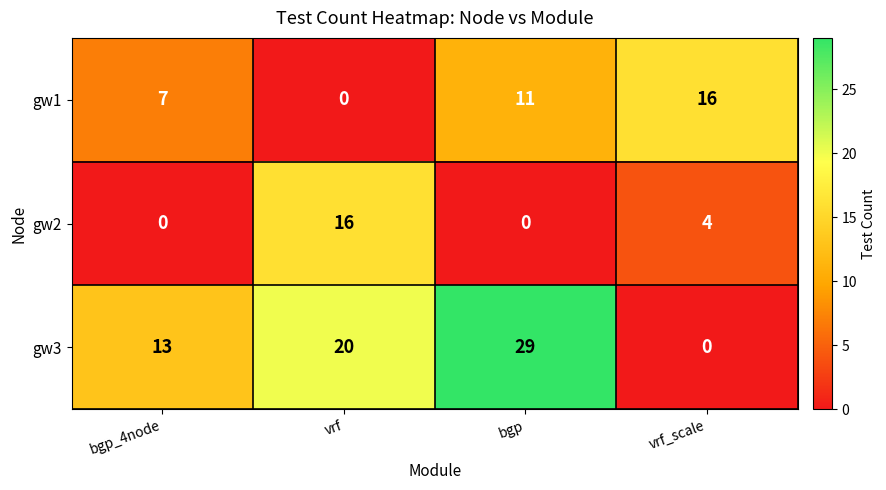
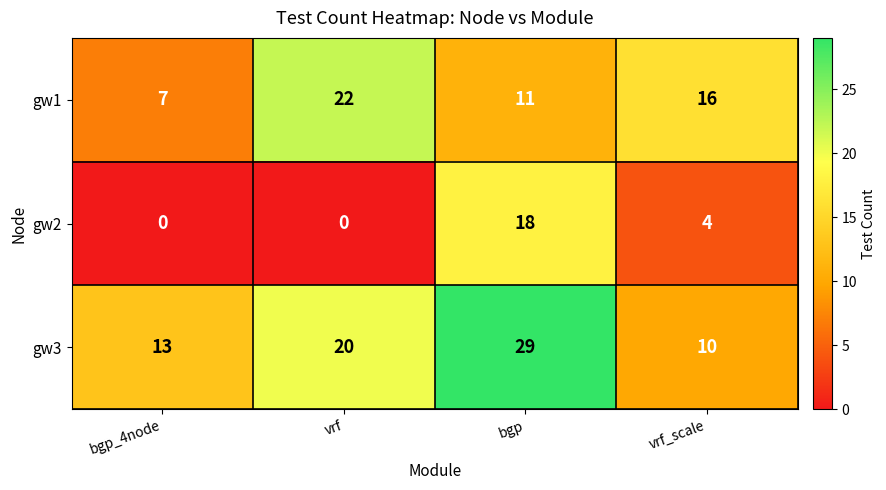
  {
    "gw1": {
      "bgp_4node": 7,
-     "vrf": 0,
+     "vrf": 22,
      "bgp": 11,
      "vrf_scale": 16
    },
    "gw2": {
      "bgp_4node": 0,
-     "vrf": 16,
-     "bgp": 0,
+     "vrf": 0,
+     "bgp": 18,
      "vrf_scale": 4
    },
    "gw3": {
      "bgp_4node": 13,
      "vrf": 20,
      "bgp": 29,
-     "vrf_scale": 0
+     "vrf_scale": 10
    }
  }
